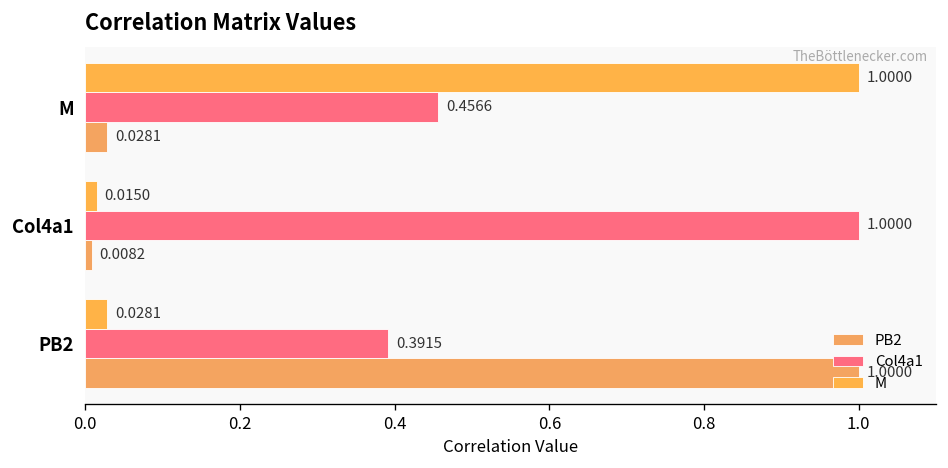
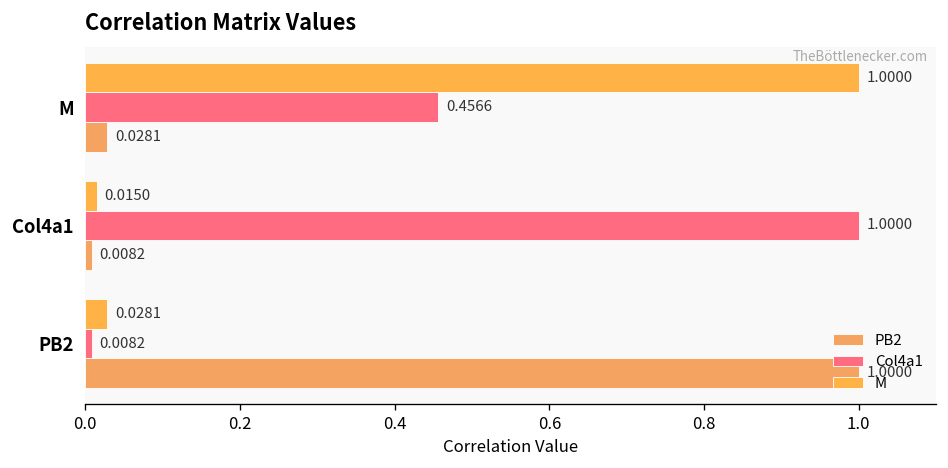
  {
    "Col4a1": {
      "M": 0.4566,
      "Col4a1": 1.0000,
-     "PB2": 0.3915
+     "PB2": 0.0082
    }
  }
